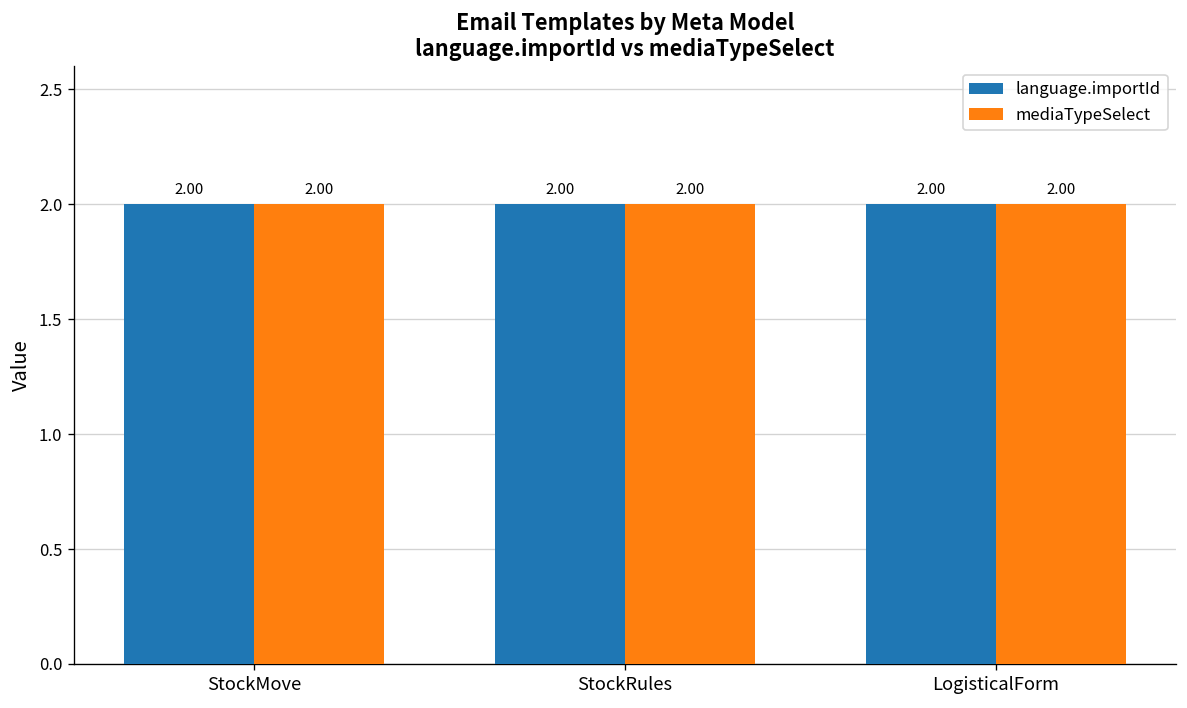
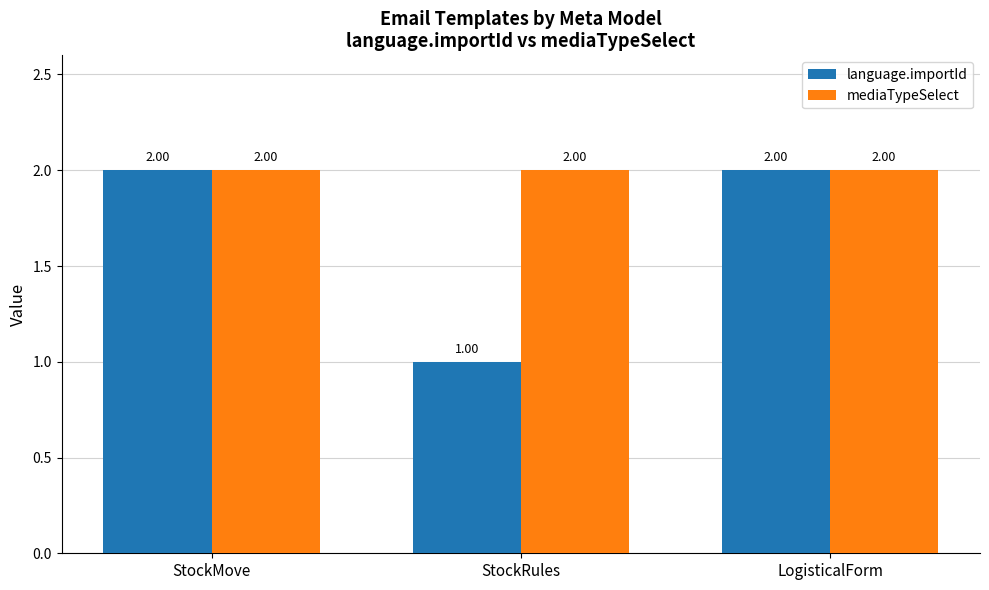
  {
    "language.importId": {
      "StockMove": 2.00,
-     "StockRules": 2.00,
+     "StockRules": 1.00,
      "LogisticalForm": 2.00
    },
    "mediaTypeSelect": {
      "StockMove": 2.00,
      "StockRules": 2.00,
      "LogisticalForm": 2.00
    }
  }
